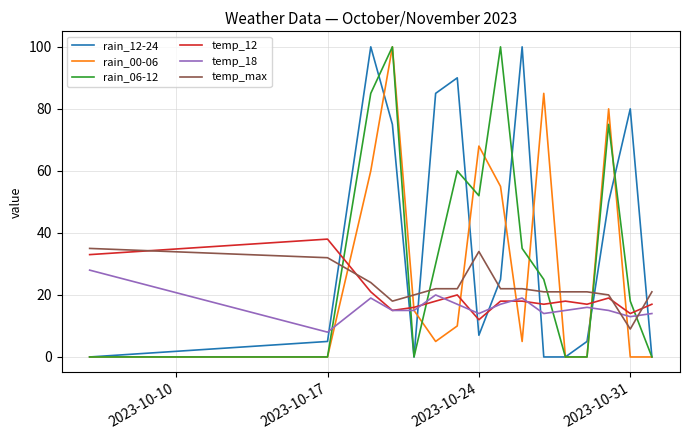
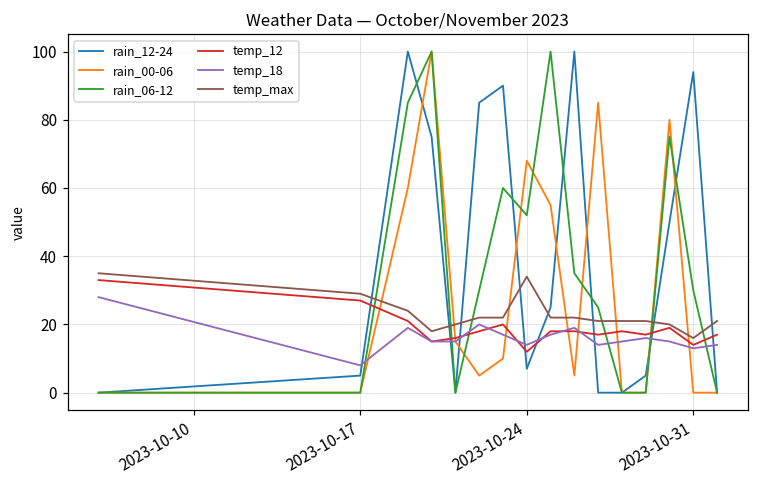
  {
    "rain_12-24": {
      "2023-10-17": 5,
      "2023-10-24": 7,
-     "2023-10-31": 80
+     "2023-10-31": 94
    },
    "rain_00-06": {
      "2023-10-24": 68,
      "2023-10-31": 0
    },
    "rain_06-12": {
      "2023-10-24": 52,
-     "2023-10-31": 18
+     "2023-10-31": 30
    },
    "temp_12": {
-     "2023-10-17": 38,
+     "2023-10-17": 27,
      "2023-10-24": 12,
      "2023-10-31": 14
    },
    "temp_18": {
      "2023-10-17": 8,
      "2023-10-24": 14,
      "2023-10-31": 13
    },
    "temp_max": {
-     "2023-10-17": 32,
+     "2023-10-17": 29,
      "2023-10-24": 34,
-     "2023-10-31": 9
+     "2023-10-31": 16
    }
  }
